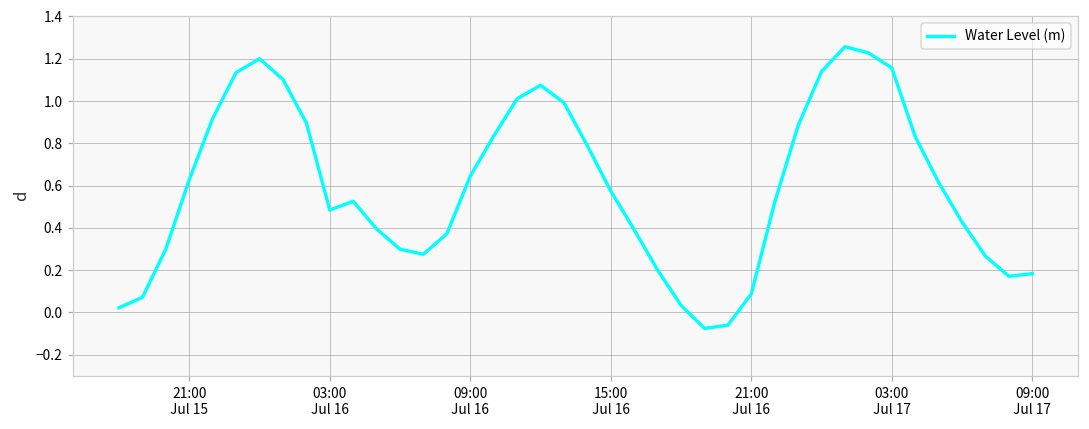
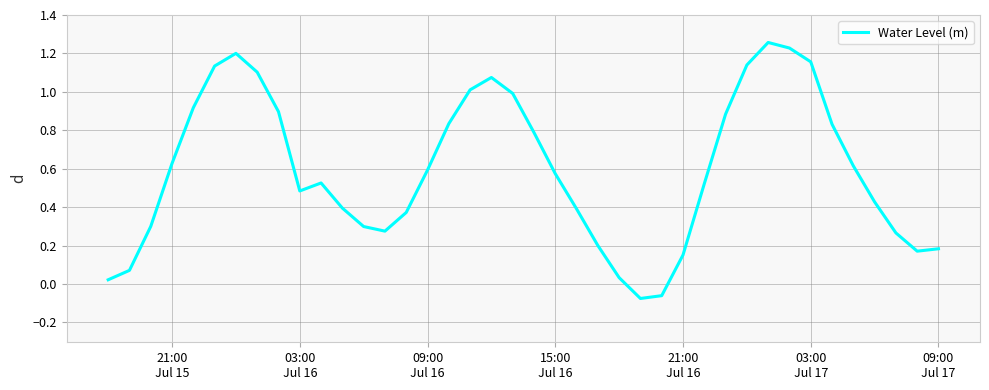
  {
    "21:00 Jul 15": 0.63,
    "03:00 Jul 16": 0.48,
-   "09:00 Jul 16": 0.64,
+   "09:00 Jul 16": 0.59,
    "15:00 Jul 16": 0.57,
-   "21:00 Jul 16": 0.09,
+   "21:00 Jul 16": 0.15,
    "03:00 Jul 17": 1.16,
    "09:00 Jul 17": 0.18
  }
